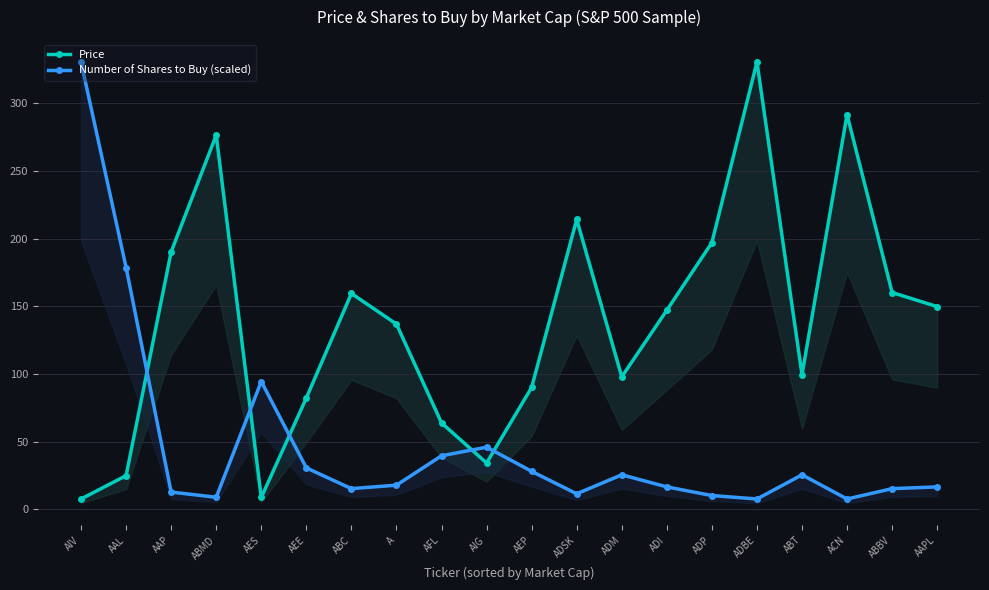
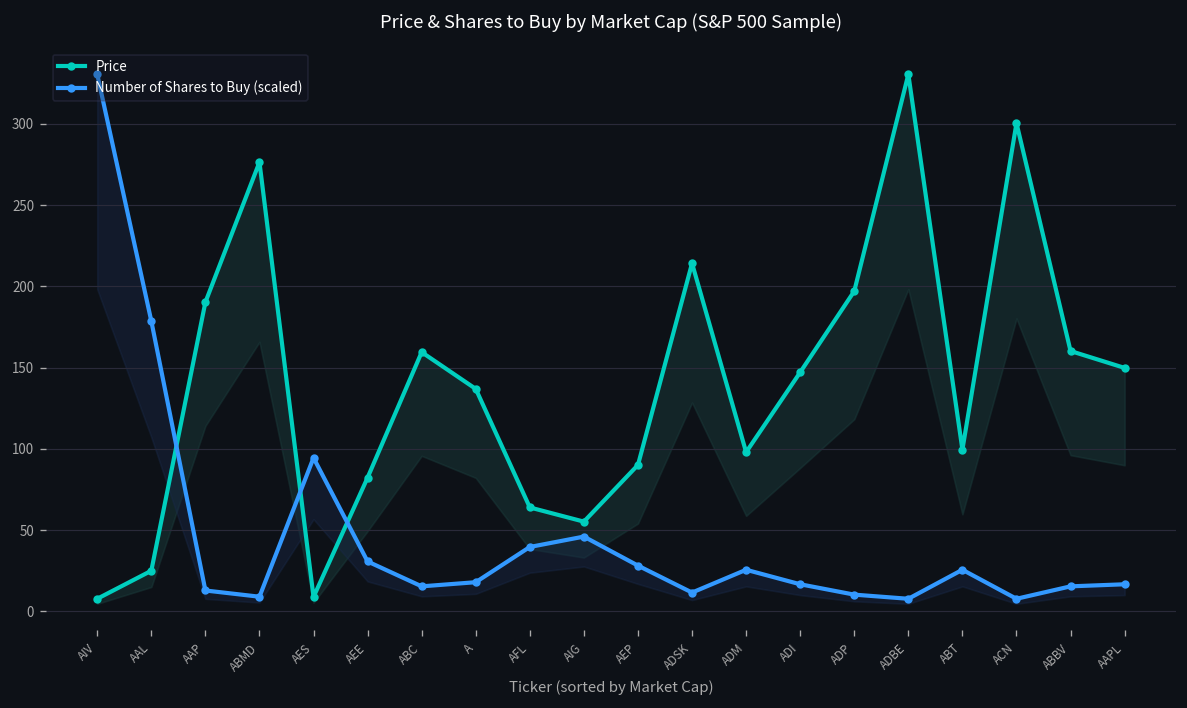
  {
    "Price": {
      "AIV": 8,
      "AAL": 25,
      "AAP": 190,
      "ABMD": 276,
      "AES": 9,
      "AEE": 82,
      "ABC": 160,
      "A": 137,
      "AFL": 64,
-     "AIG": 34,
+     "AIG": 55,
      "AEP": 90,
      "ADSK": 214,
      "ADM": 98,
      "ADI": 147,
      "ADP": 197,
      "ADBE": 331,
      "ABT": 100,
-     "ACN": 292,
+     "ACN": 301,
      "ABBV": 160,
      "AAPL": 150
    },
    "Number of Shares to Buy (scaled)": {
      "AAL": 179,
      "AAP": 13,
      "ABMD": 9,
      "AES": 94,
      "AEE": 31,
      "ABC": 15,
      "A": 18,
      "AFL": 40,
      "AIG": 46,
      "AEP": 28,
      "ADSK": 12,
      "ADM": 26,
      "ADI": 17,
      "ADP": 10,
      "ADBE": 8,
      "ABT": 26,
      "ACN": 8,
      "ABBV": 15,
      "AAPL": 17
    }
  }
